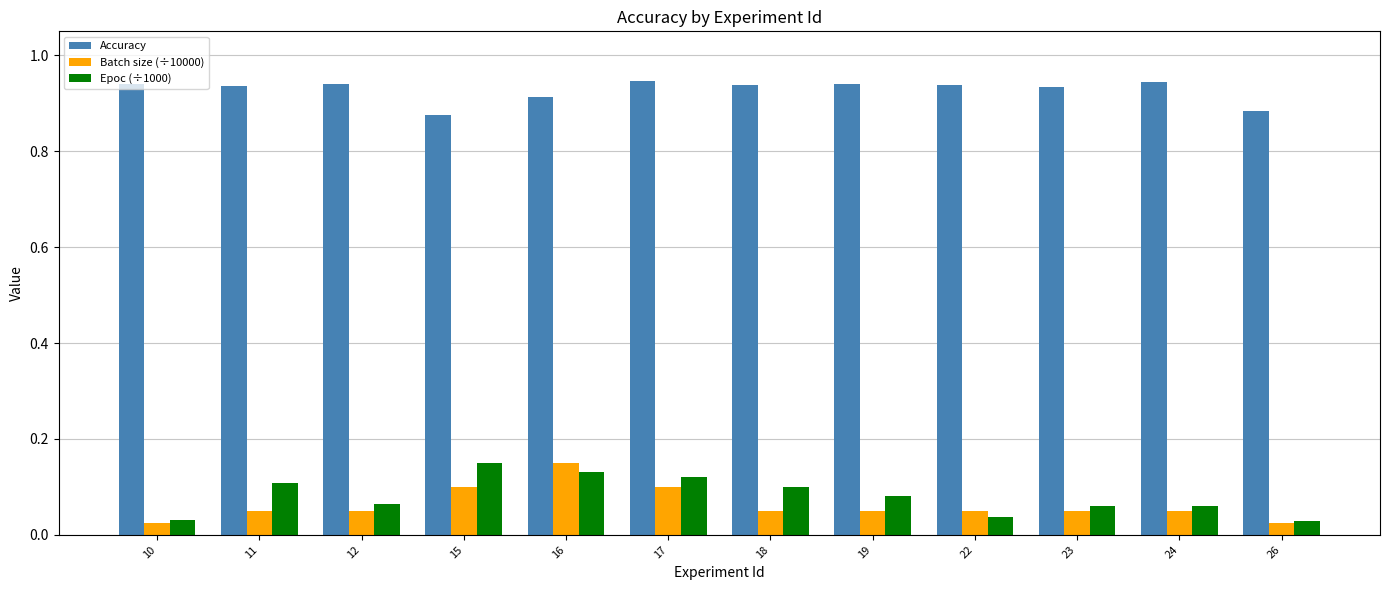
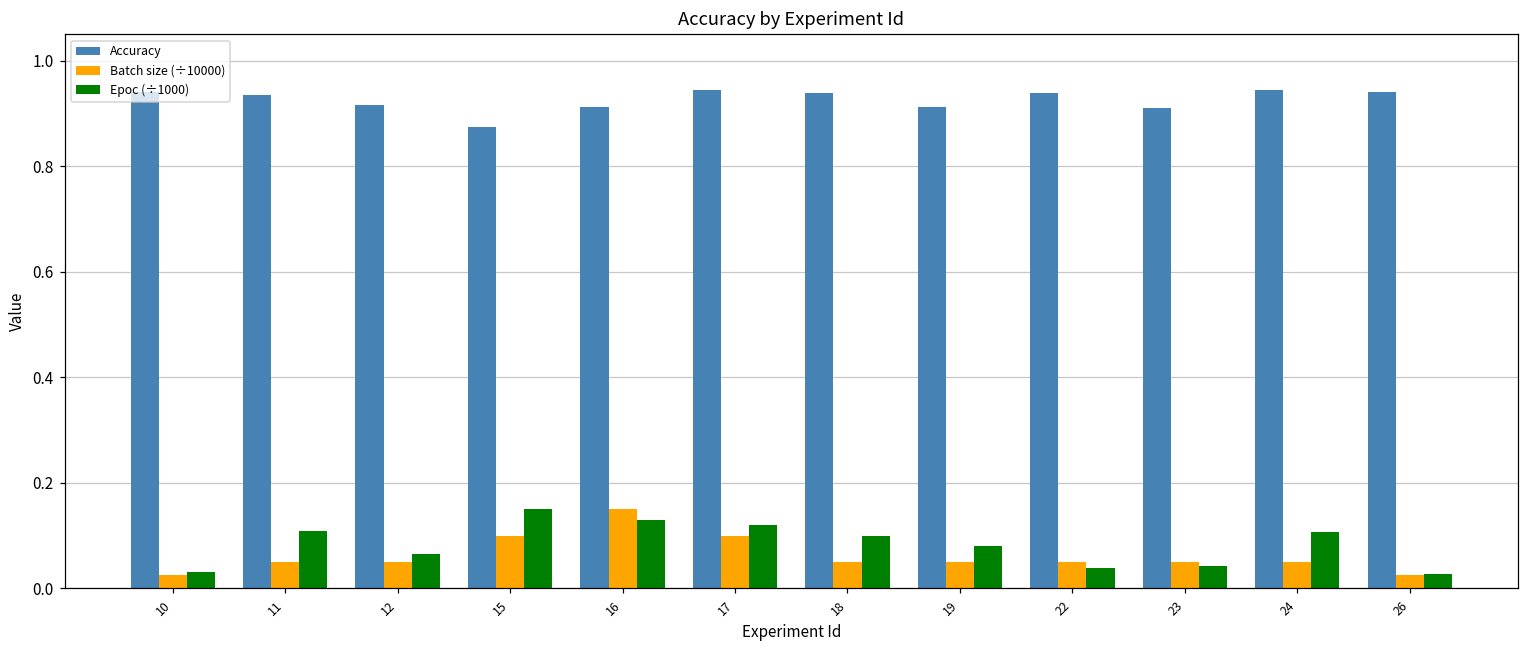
  {
    "Accuracy": {
      "11": 0.94,
-     "12": 0.94,
+     "12": 0.92,
      "15": 0.88,
      "16": 0.91,
      "17": 0.95,
      "18": 0.94,
-     "19": 0.94,
+     "19": 0.91,
      "22": 0.94,
-     "23": 0.93,
+     "23": 0.91,
      "24": 0.94,
-     "26": 0.88
+     "26": 0.94
    },
    "Batch size (÷10000)": {
      "10": 0.03,
      "11": 0.05,
      "12": 0.05,
      "15": 0.10,
      "16": 0.15,
      "17": 0.10,
      "18": 0.05,
      "19": 0.05,
      "22": 0.05,
      "23": 0.05,
      "24": 0.05,
      "26": 0.03
    },
    "Epoc (÷1000)": {
      "10": 0.03,
      "11": 0.11,
      "12": 0.07,
      "15": 0.15,
      "16": 0.13,
      "17": 0.12,
      "18": 0.10,
      "19": 0.08,
      "22": 0.04,
-     "23": 0.06,
-     "24": 0.06,
+     "23": 0.04,
+     "24": 0.11,
      "26": 0.03
    }
  }
